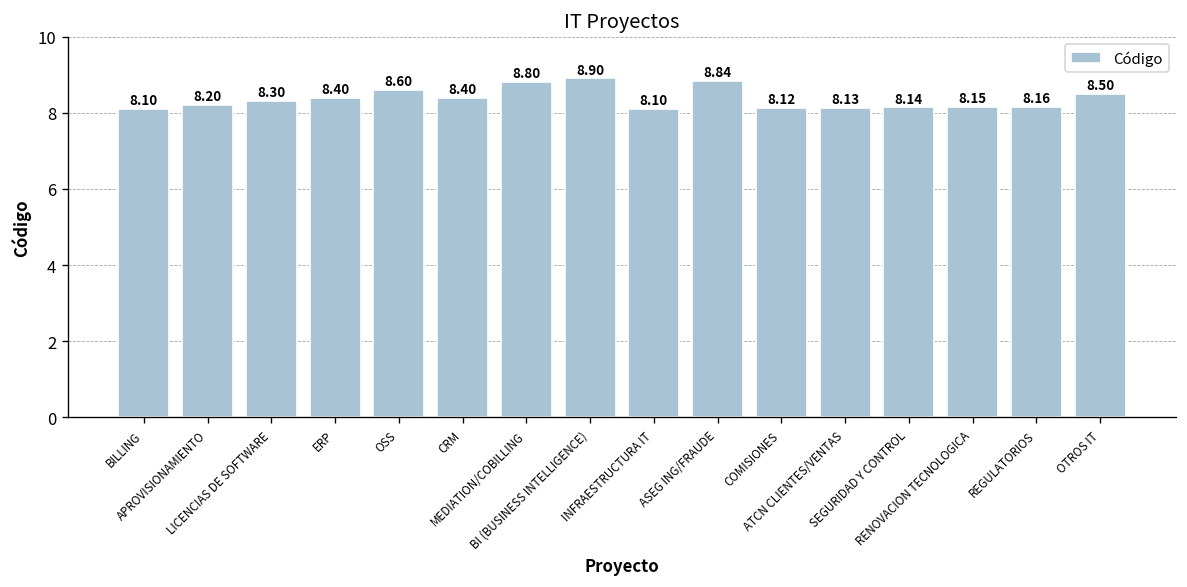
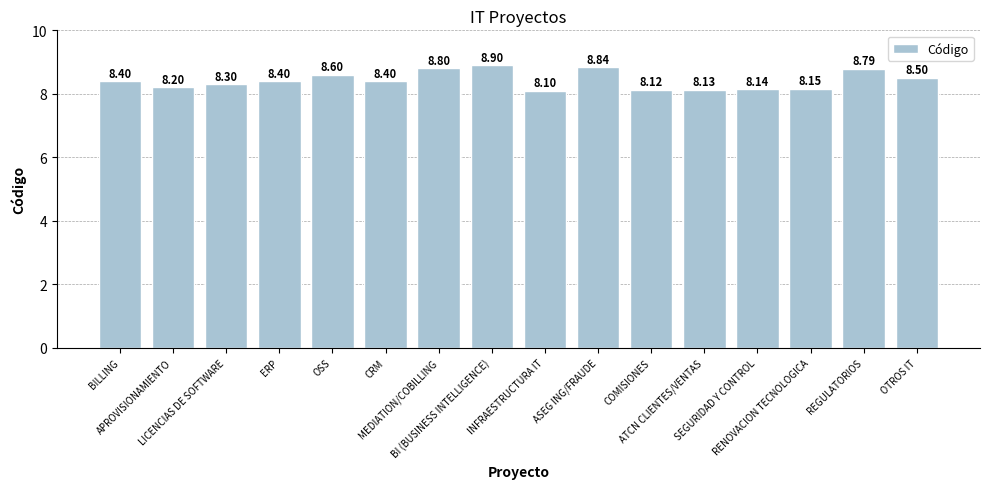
  {
-   "BILLING": 8.10,
+   "BILLING": 8.40,
    "APROVISIONAMIENTO": 8.20,
    "LICENCIAS DE SOFTWARE": 8.30,
    "ERP": 8.40,
    "OSS": 8.60,
    "CRM": 8.40,
    "MEDIATION/COBILLING": 8.80,
    "BI (BUSINESS INTELLIGENCE)": 8.90,
    "INFRAESTRUCTURA IT": 8.10,
    "ASEG ING/FRAUDE": 8.84,
    "COMISIONES": 8.12,
    "ATCN CLIENTES/VENTAS": 8.13,
    "SEGURIDAD Y CONTROL": 8.14,
    "RENOVACION TECNOLOGICA": 8.15,
-   "REGULATORIOS": 8.16,
+   "REGULATORIOS": 8.79,
    "OTROS IT": 8.50
  }
